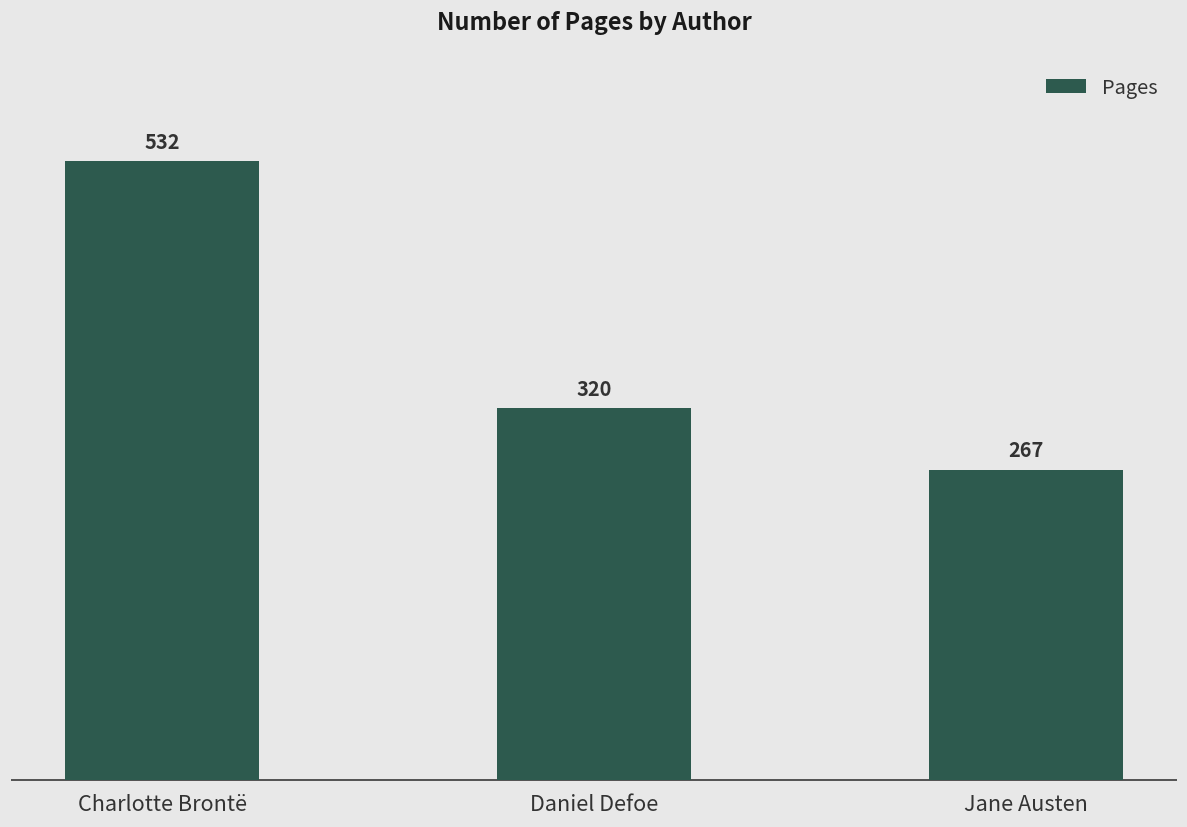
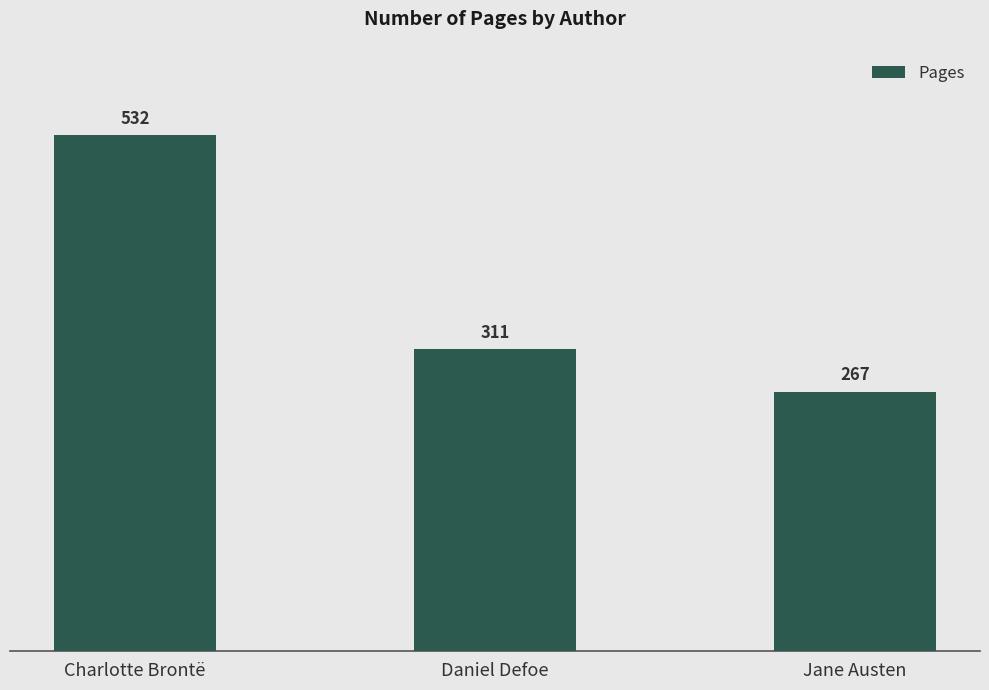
  {
    "Charlotte Brontë": 532,
-   "Daniel Defoe": 320,
+   "Daniel Defoe": 311,
    "Jane Austen": 267
  }
